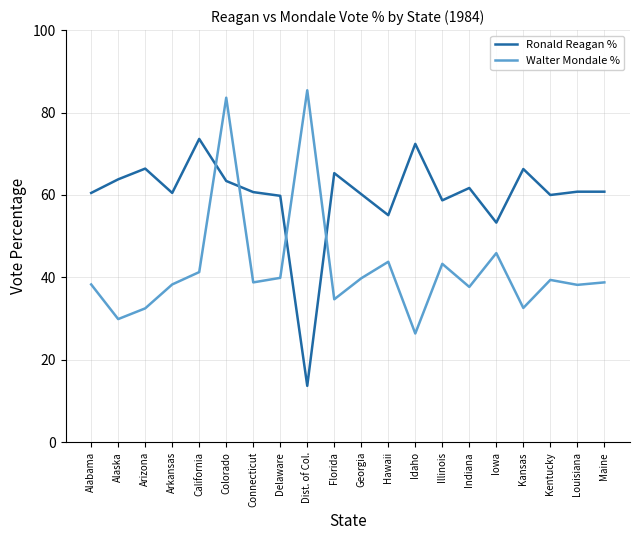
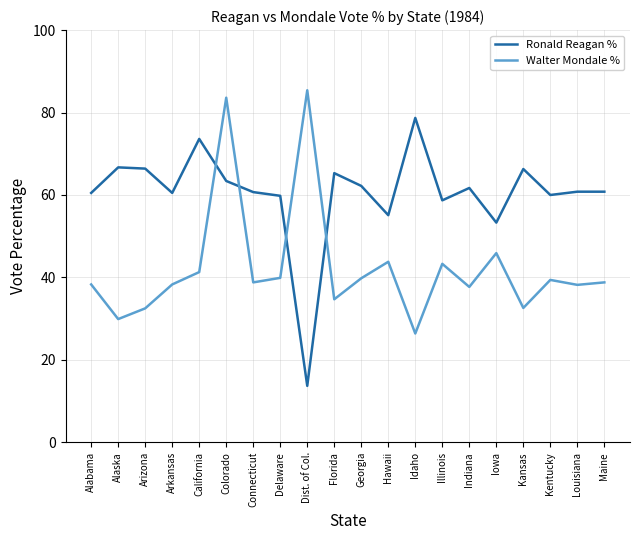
  {
    "Ronald Reagan %": {
      "Alabama": 61,
-     "Alaska": 64,
+     "Alaska": 67,
      "Arizona": 66,
      "Arkansas": 61,
      "California": 74,
      "Colorado": 63,
      "Connecticut": 61,
      "Delaware": 60,
      "Dist. of Col.": 14,
      "Florida": 65,
-     "Georgia": 60,
+     "Georgia": 62,
      "Hawaii": 55,
-     "Idaho": 72,
+     "Idaho": 79,
      "Illinois": 59,
      "Indiana": 62,
      "Iowa": 53,
      "Kansas": 66,
      "Kentucky": 60,
      "Louisiana": 61,
      "Maine": 61
    },
    "Walter Mondale %": {
      "Alabama": 38,
      "Alaska": 30,
      "Arizona": 33,
      "Arkansas": 38,
      "California": 41,
      "Colorado": 84,
      "Connecticut": 39,
      "Delaware": 40,
      "Dist. of Col.": 85,
      "Florida": 35,
      "Georgia": 40,
      "Hawaii": 44,
      "Idaho": 26,
      "Illinois": 43,
      "Indiana": 38,
      "Iowa": 46,
      "Kansas": 33,
      "Kentucky": 39,
      "Louisiana": 38,
      "Maine": 39
    }
  }
